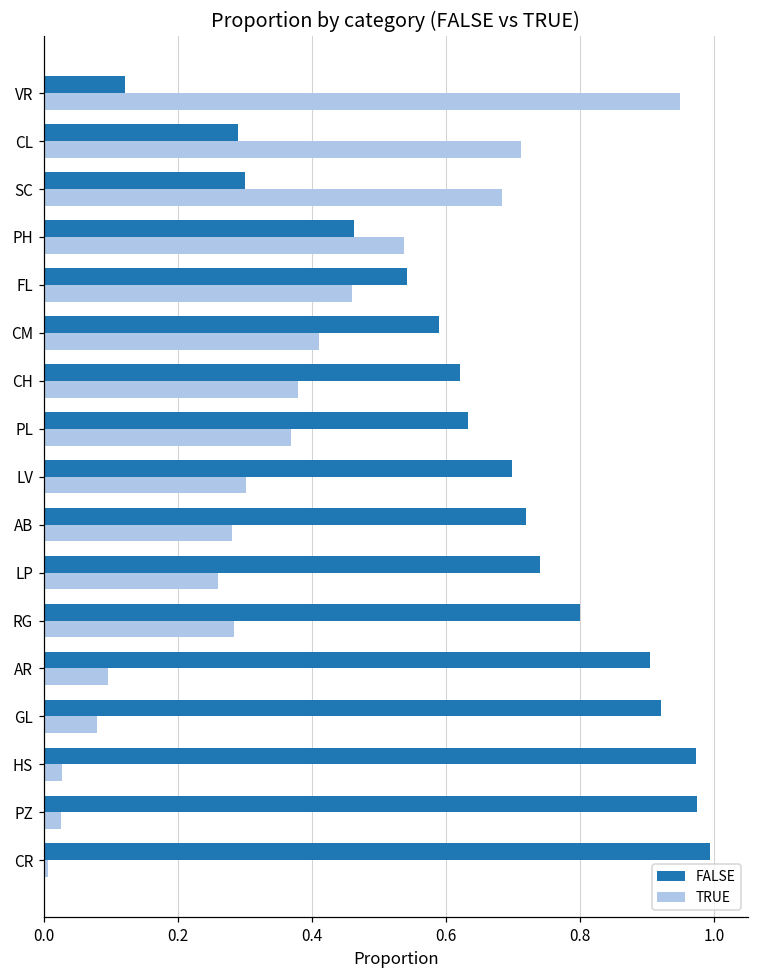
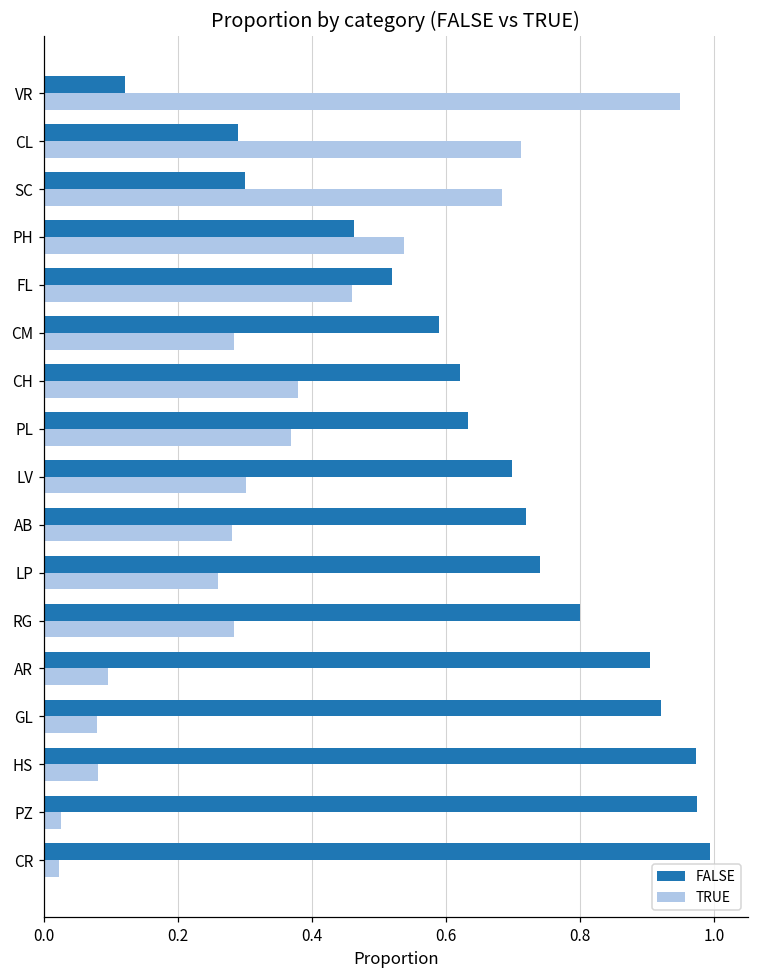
  {
    "FALSE": {
      "VR": 0.12,
      "CL": 0.29,
      "SC": 0.30,
      "PH": 0.46,
-     "FL": 0.54,
+     "FL": 0.52,
      "CM": 0.59,
      "CH": 0.62,
      "PL": 0.63,
      "LV": 0.70,
      "AB": 0.72,
      "LP": 0.74,
      "RG": 0.80,
      "AR": 0.90,
      "GL": 0.92,
      "HS": 0.97,
      "PZ": 0.97,
      "CR": 0.99
    },
    "TRUE": {
      "VR": 0.95,
      "CL": 0.71,
      "SC": 0.68,
      "PH": 0.54,
      "FL": 0.46,
-     "CM": 0.41,
+     "CM": 0.28,
      "CH": 0.38,
      "PL": 0.37,
      "LV": 0.30,
      "AB": 0.28,
      "LP": 0.26,
      "RG": 0.28,
      "AR": 0.10,
      "GL": 0.08,
-     "HS": 0.03,
+     "HS": 0.08,
      "PZ": 0.03,
-     "CR": 0.01
+     "CR": 0.02
    }
  }
